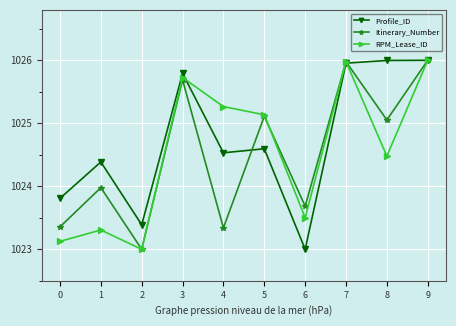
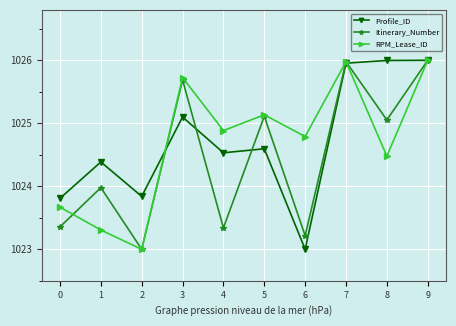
  {
    "Profile_ID": {
      "0": 1023.8,
      "1": 1024.4,
-     "2": 1023.4,
-     "3": 1025.8,
+     "2": 1023.8,
+     "3": 1025.1,
      "4": 1024.5,
      "5": 1024.6,
      "6": 1023.0,
      "8": 1026.0
    },
    "Itinerary_Number": {
      "0": 1023.4,
      "1": 1024.0,
      "4": 1023.3,
-     "6": 1023.7,
+     "6": 1023.2,
      "8": 1025.1
    },
    "RPM_Lease_ID": {
-     "0": 1023.1,
+     "0": 1023.7,
      "1": 1023.3,
-     "4": 1025.3,
-     "6": 1023.5,
+     "4": 1024.9,
+     "6": 1024.8,
      "8": 1024.5
    }
  }
